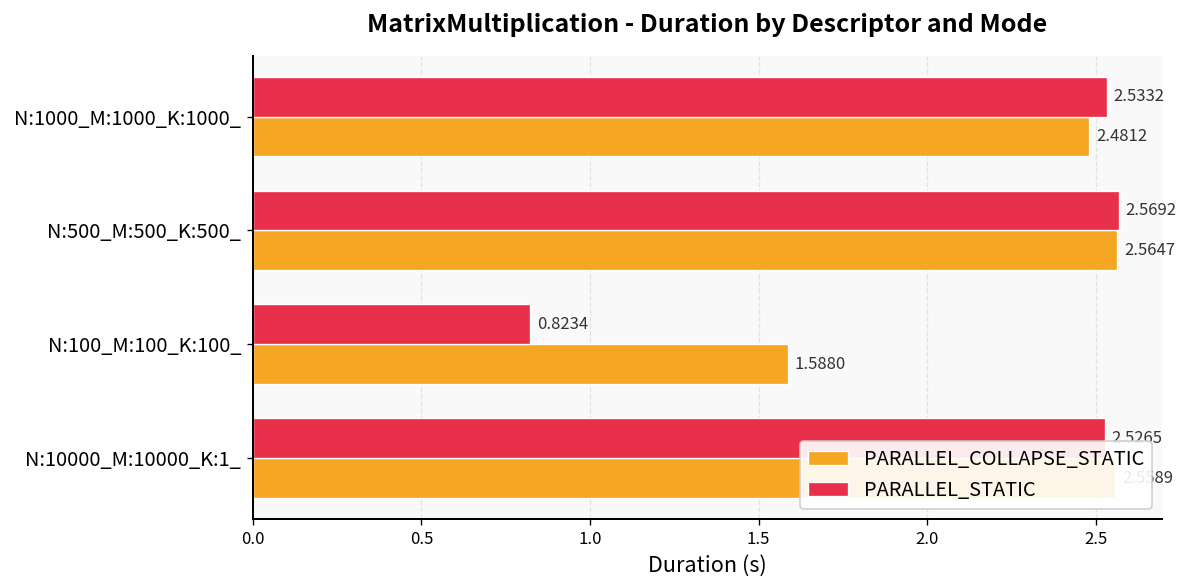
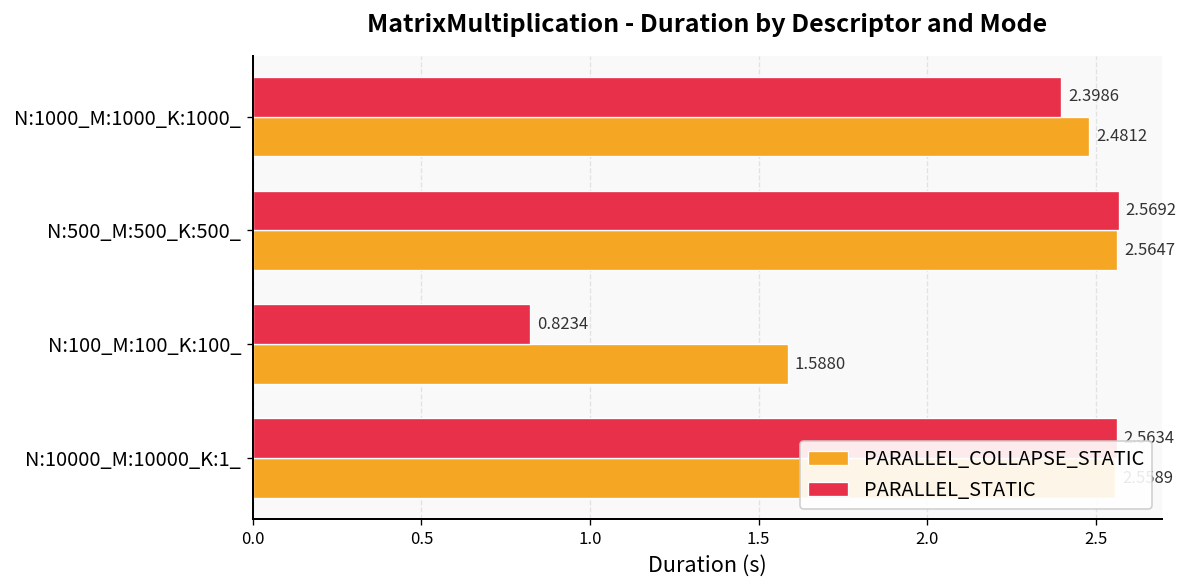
  {
    "PARALLEL_COLLAPSE_STATIC": {
      "N:1000_M:1000_K:1000_": 2.4812,
      "N:500_M:500_K:500_": 2.5647,
      "N:100_M:100_K:100_": 1.5880
    },
    "PARALLEL_STATIC": {
-     "N:1000_M:1000_K:1000_": 2.5332,
+     "N:1000_M:1000_K:1000_": 2.3986,
      "N:500_M:500_K:500_": 2.5692,
      "N:100_M:100_K:100_": 0.8234,
-     "N:10000_M:10000_K:1_": 2.53
+     "N:10000_M:10000_K:1_": 2.56
    }
  }
